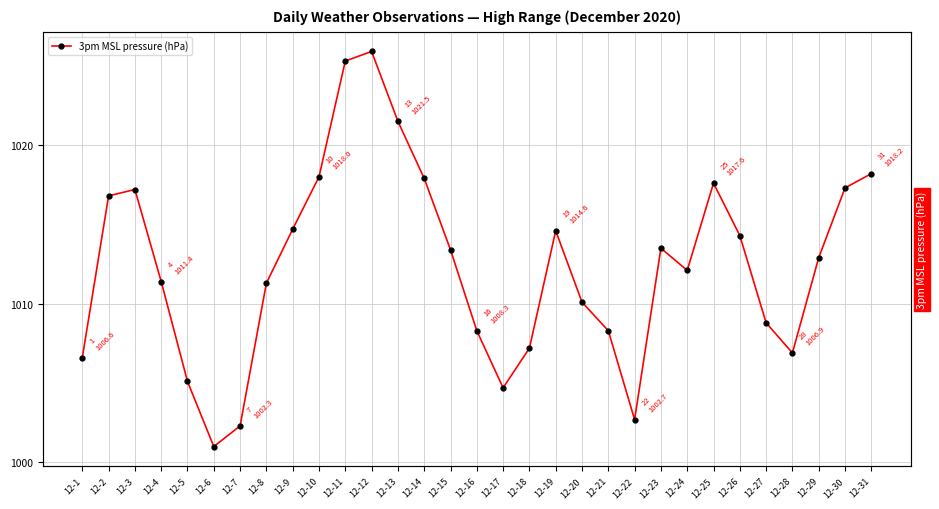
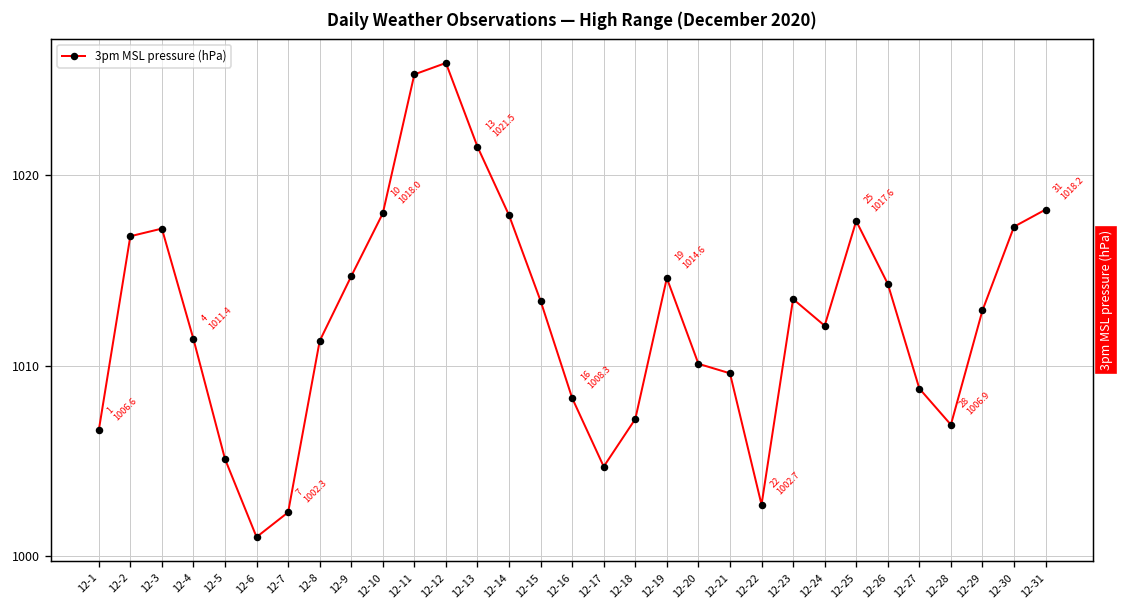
  {
    "12-2": 1016.8,
    "12-3": 1017.2,
    "12-5": 1005.1,
    "12-6": 1001.0,
    "12-8": 1011.3,
    "12-9": 1014.7,
    "12-11": 1025.3,
    "12-12": 1025.9,
    "12-14": 1017.9,
    "12-15": 1013.4,
    "12-17": 1004.7,
    "12-18": 1007.2,
    "12-20": 1010.1,
-   "12-21": 1008.3,
+   "12-21": 1009.6,
    "12-23": 1013.5,
    "12-24": 1012.1,
    "12-26": 1014.3,
    "12-27": 1008.8,
    "12-29": 1012.9,
    "12-30": 1017.3
  }
